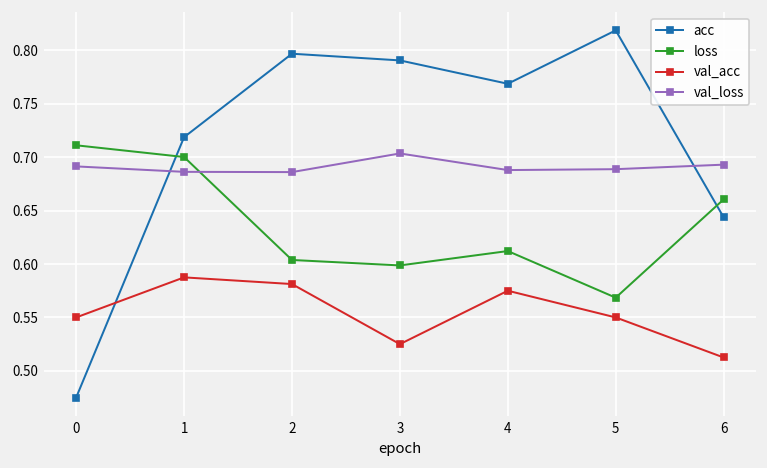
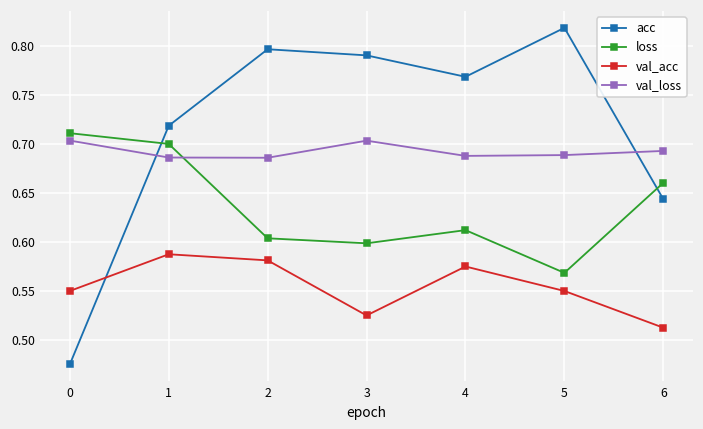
  {
    "acc": {
      "0": 0.48,
      "1": 0.72,
      "2": 0.80,
      "3": 0.79,
      "4": 0.77,
      "5": 0.82,
      "6": 0.64
    },
    "loss": {
      "0": 0.71,
      "1": 0.70,
      "2": 0.60,
      "3": 0.60,
      "4": 0.61,
      "5": 0.57,
      "6": 0.66
    },
    "val_acc": {
      "0": 0.55,
      "1": 0.59,
      "2": 0.58,
      "3": 0.53,
      "4": 0.58,
      "5": 0.55,
      "6": 0.51
    },
    "val_loss": {
-     "0": 0.69,
+     "0": 0.70,
      "1": 0.69,
      "2": 0.69,
      "3": 0.70,
      "4": 0.69,
      "5": 0.69,
      "6": 0.69
    }
  }
